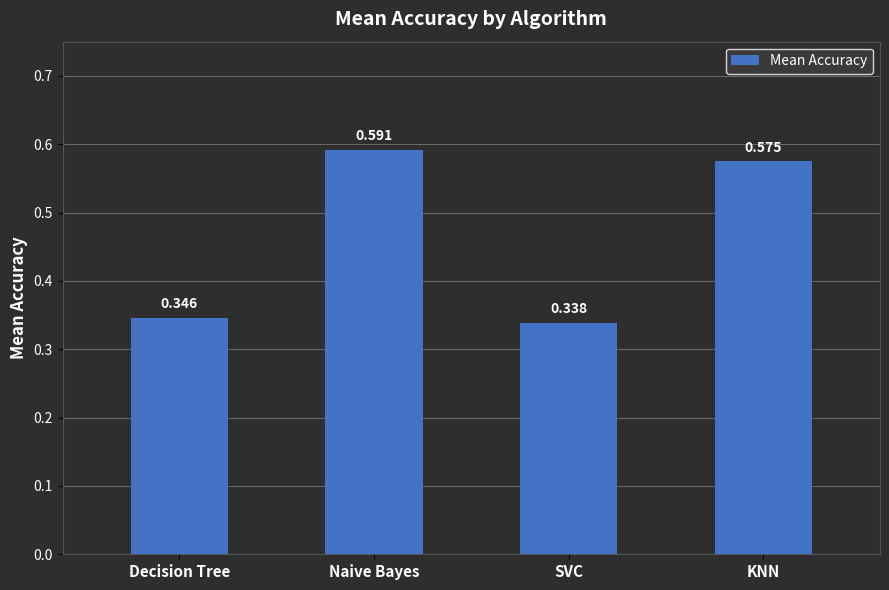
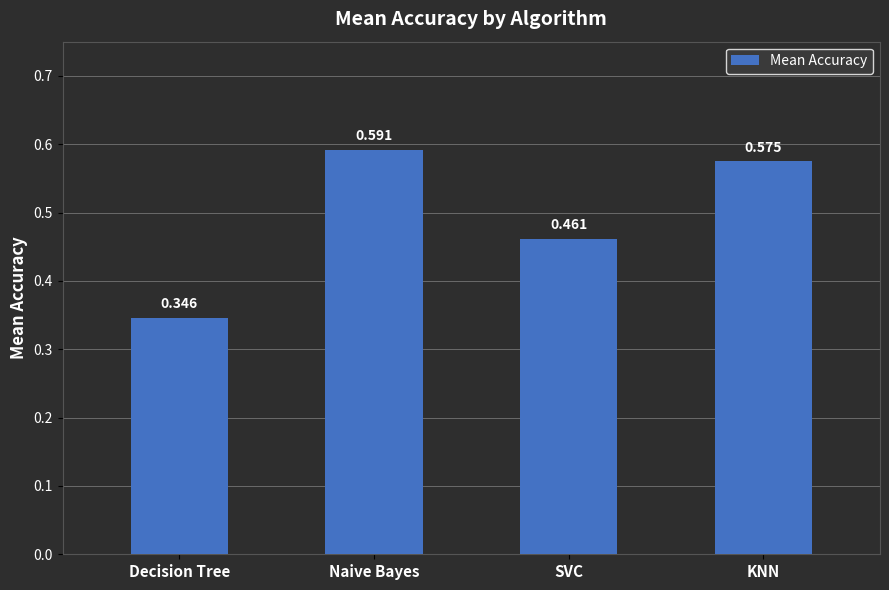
  {
    "Decision Tree": 0.346,
    "Naive Bayes": 0.591,
-   "SVC": 0.338,
+   "SVC": 0.461,
    "KNN": 0.575
  }
